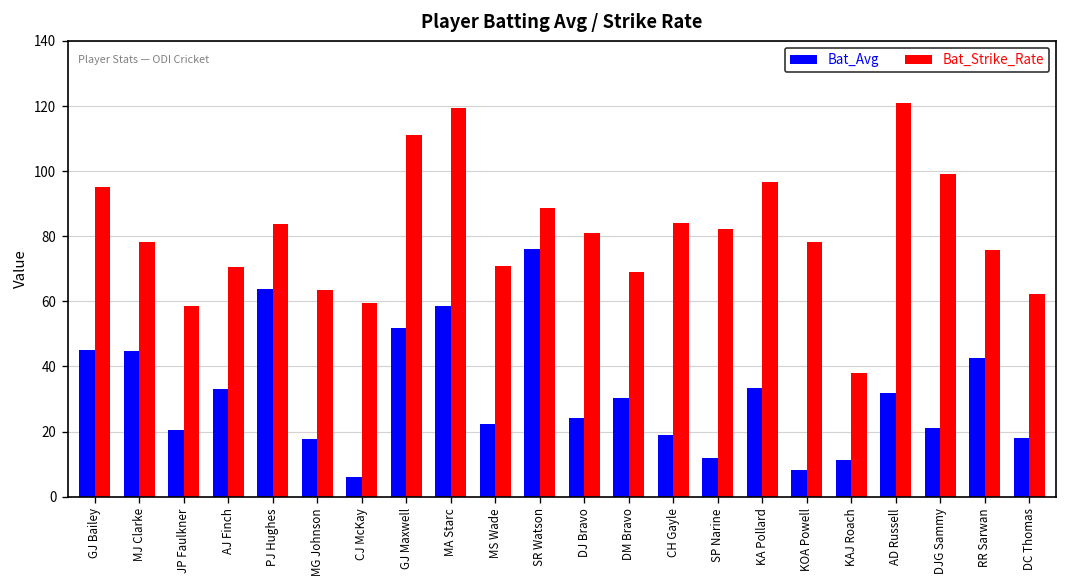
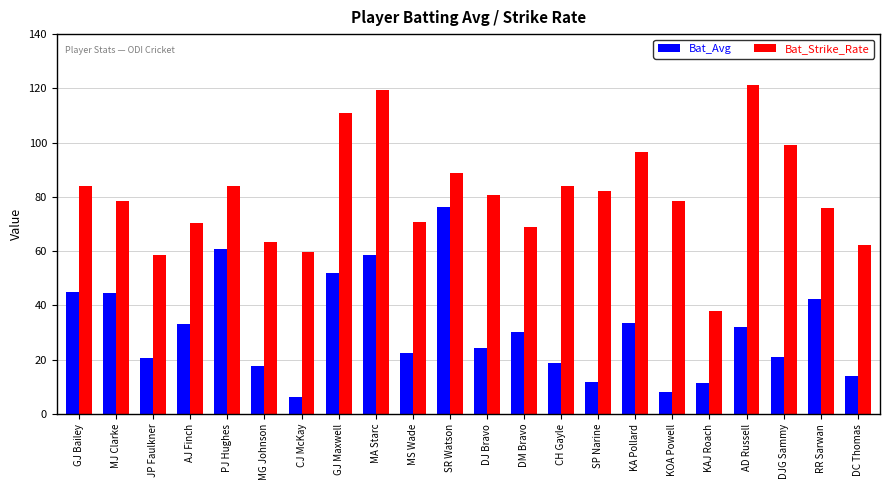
  {
    "Bat_Avg": {
      "GJ Bailey": 45,
      "MJ Clarke": 45,
      "JP Faulkner": 21,
      "AJ Finch": 33,
-     "PJ Hughes": 64,
+     "PJ Hughes": 61,
      "MG Johnson": 18,
      "CJ McKay": 6,
      "GJ Maxwell": 52,
      "MA Starc": 59,
      "MS Wade": 22,
      "SR Watson": 76,
      "DJ Bravo": 24,
      "DM Bravo": 30,
      "CH Gayle": 19,
      "SP Narine": 12,
      "KA Pollard": 33,
      "KOA Powell": 8,
      "KAJ Roach": 11,
      "AD Russell": 32,
      "DJG Sammy": 21,
      "RR Sarwan": 43,
-     "DC Thomas": 18
+     "DC Thomas": 14
    },
    "Bat_Strike_Rate": {
-     "GJ Bailey": 95,
+     "GJ Bailey": 84,
      "MJ Clarke": 78,
      "JP Faulkner": 59,
      "AJ Finch": 71,
      "PJ Hughes": 84,
      "MG Johnson": 64,
      "CJ McKay": 60,
      "GJ Maxwell": 111,
      "MA Starc": 119,
      "MS Wade": 71,
      "SR Watson": 89,
      "DJ Bravo": 81,
      "DM Bravo": 69,
      "CH Gayle": 84,
      "SP Narine": 82,
      "KA Pollard": 97,
      "KOA Powell": 78,
      "KAJ Roach": 38,
      "AD Russell": 121,
      "DJG Sammy": 99,
      "RR Sarwan": 76,
      "DC Thomas": 62
    }
  }
